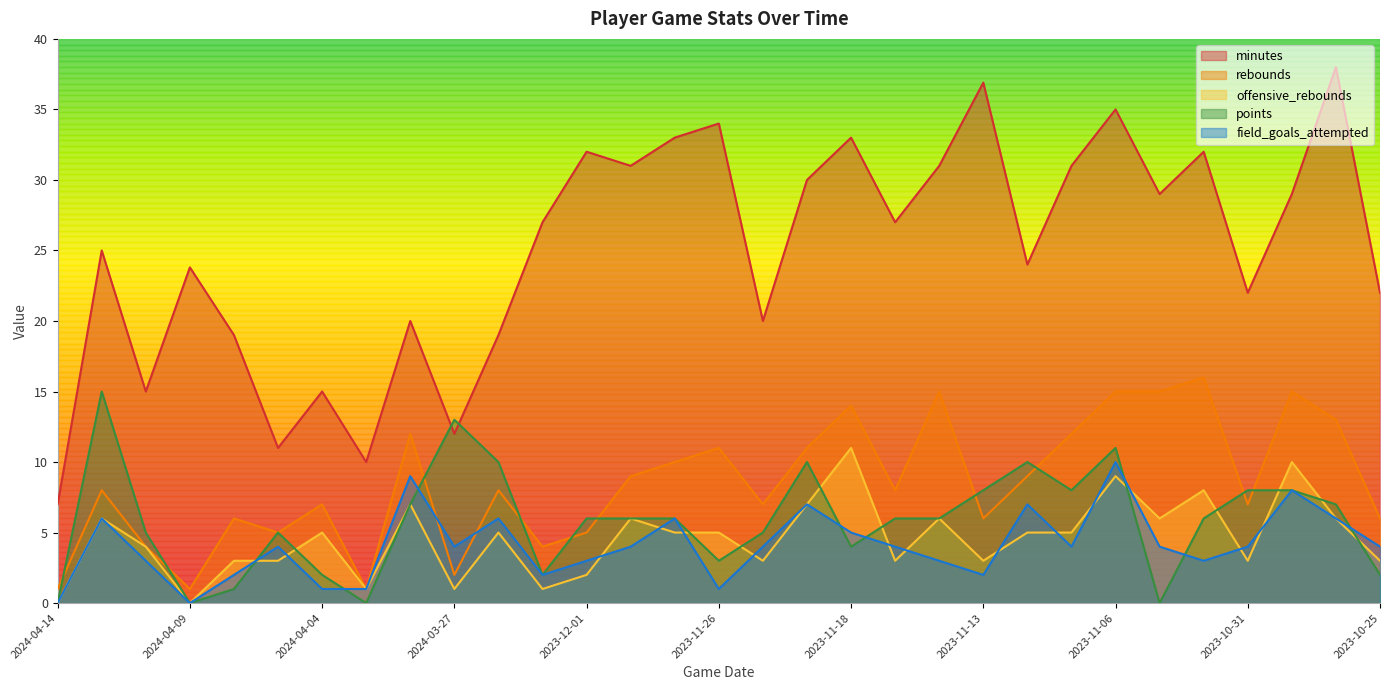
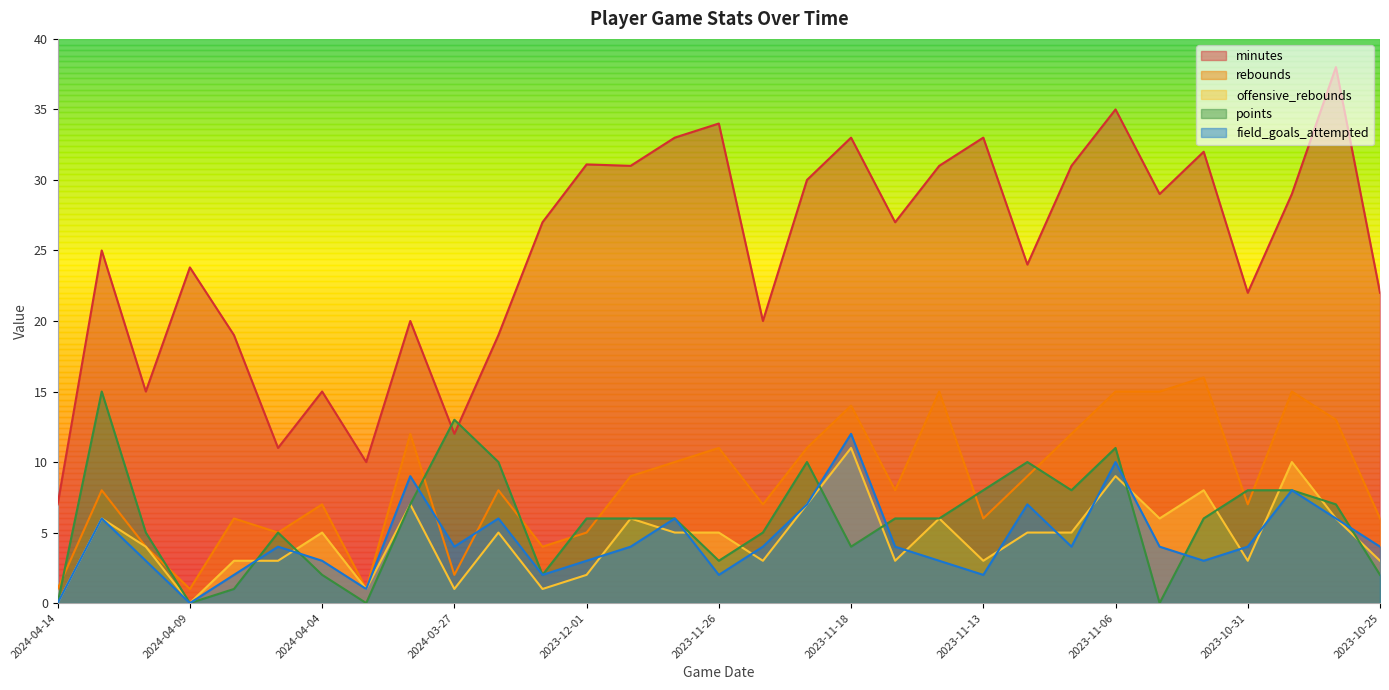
  {
    "minutes": {
      "2024-04-14": 7.0,
      "2024-04-09": 23.8,
      "2024-04-04": 15.0,
      "2024-03-27": 12.0,
-     "2023-12-01": 32.0,
+     "2023-12-01": 31.1,
      "2023-11-26": 34.0,
      "2023-11-18": 33.0,
-     "2023-11-13": 36.9,
+     "2023-11-13": 33.0,
      "2023-11-06": 35.0,
      "2023-10-31": 22.0,
      "2023-10-25": 22.0
    },
    "points": {
      "2024-04-04": 2.0,
      "2024-03-27": 13.0,
      "2023-12-01": 6.0,
      "2023-11-26": 3.0,
      "2023-11-18": 4.0,
      "2023-11-13": 8.0,
      "2023-11-06": 11.0,
      "2023-10-31": 8.0,
      "2023-10-25": 2.0
    },
    "field_goals_attempted": {
-     "2024-04-04": 1,
+     "2024-04-04": 3,
      "2024-03-27": 4,
      "2023-12-01": 3,
-     "2023-11-26": 1,
-     "2023-11-18": 5,
+     "2023-11-26": 2,
+     "2023-11-18": 12,
      "2023-11-13": 2,
      "2023-11-06": 10,
      "2023-10-31": 4,
      "2023-10-25": 4
    }
  }
